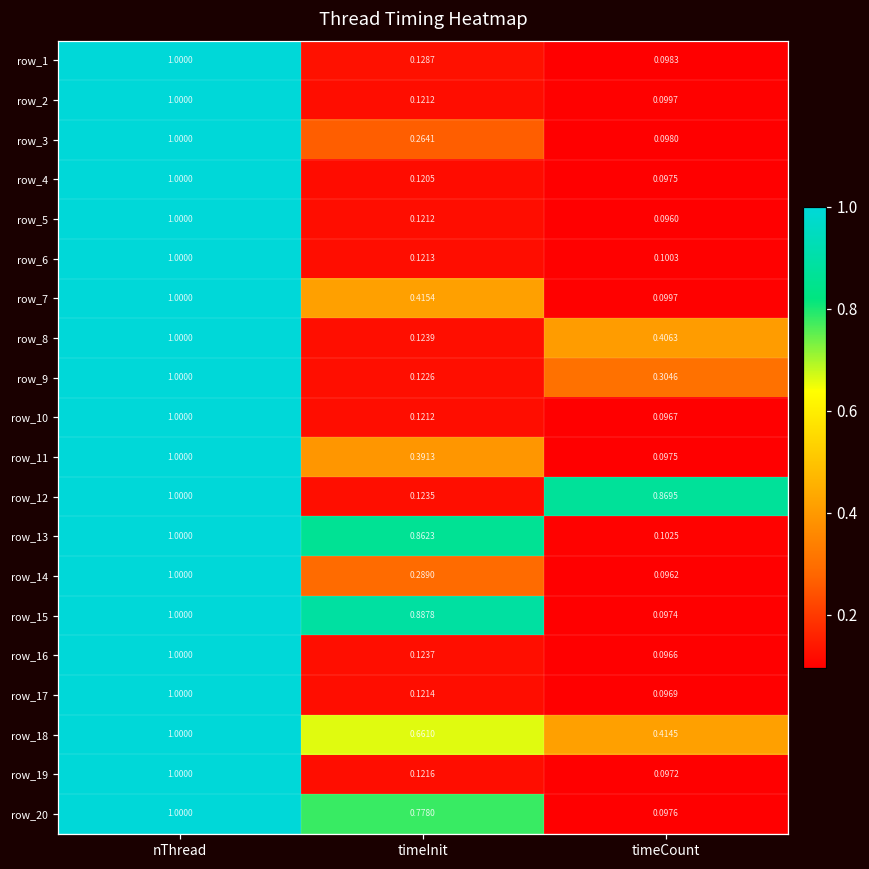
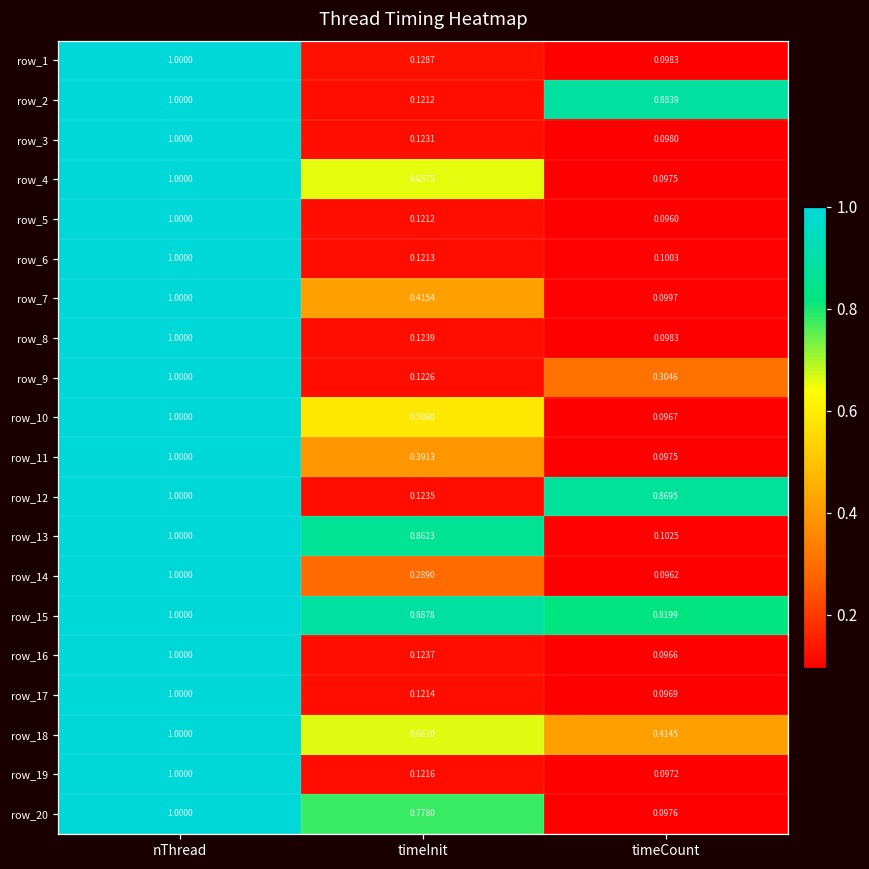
  {
    "row_1": {
      "nThread": 1.0000,
      "timeInit": 0.1287,
      "timeCount": 0.0983
    },
    "row_2": {
      "nThread": 1.0000,
      "timeInit": 0.1212,
-     "timeCount": 0.0997
+     "timeCount": 0.8839
    },
    "row_3": {
      "nThread": 1.0000,
-     "timeInit": 0.2641,
+     "timeInit": 0.1231,
      "timeCount": 0.0980
    },
    "row_4": {
      "nThread": 1.0000,
-     "timeInit": 0.1205,
+     "timeInit": 0.6575,
      "timeCount": 0.0975
    },
    "row_5": {
      "nThread": 1.0000,
      "timeInit": 0.1212,
      "timeCount": 0.0960
    },
    "row_6": {
      "nThread": 1.0000,
      "timeInit": 0.1213,
      "timeCount": 0.1003
    },
    "row_7": {
      "nThread": 1.0000,
      "timeInit": 0.4154,
      "timeCount": 0.0997
    },
    "row_8": {
      "nThread": 1.0000,
      "timeInit": 0.1239,
-     "timeCount": 0.4063
+     "timeCount": 0.0983
    },
    "row_9": {
      "nThread": 1.0000,
      "timeInit": 0.1226,
      "timeCount": 0.3046
    },
    "row_10": {
      "nThread": 1.0000,
-     "timeInit": 0.1212,
+     "timeInit": 0.5860,
      "timeCount": 0.0967
    },
    "row_11": {
      "nThread": 1.0000,
      "timeInit": 0.3913,
      "timeCount": 0.0975
    },
    "row_12": {
      "nThread": 1.0000,
      "timeInit": 0.1235,
      "timeCount": 0.8695
    },
    "row_13": {
      "nThread": 1.0000,
      "timeInit": 0.8623,
      "timeCount": 0.1025
    },
    "row_14": {
      "nThread": 1.0000,
      "timeInit": 0.2890,
      "timeCount": 0.0962
    },
    "row_15": {
      "nThread": 1.0000,
      "timeInit": 0.8878,
-     "timeCount": 0.0974
+     "timeCount": 0.8199
    },
    "row_16": {
      "nThread": 1.0000,
      "timeInit": 0.1237,
      "timeCount": 0.0966
    },
    "row_17": {
      "nThread": 1.0000,
      "timeInit": 0.1214,
      "timeCount": 0.0969
    },
    "row_18": {
      "nThread": 1.0000,
      "timeInit": 0.6610,
      "timeCount": 0.4145
    },
    "row_19": {
      "nThread": 1.0000,
      "timeInit": 0.1216,
      "timeCount": 0.0972
    },
    "row_20": {
      "nThread": 1.0000,
      "timeInit": 0.7780,
      "timeCount": 0.0976
    }
  }
